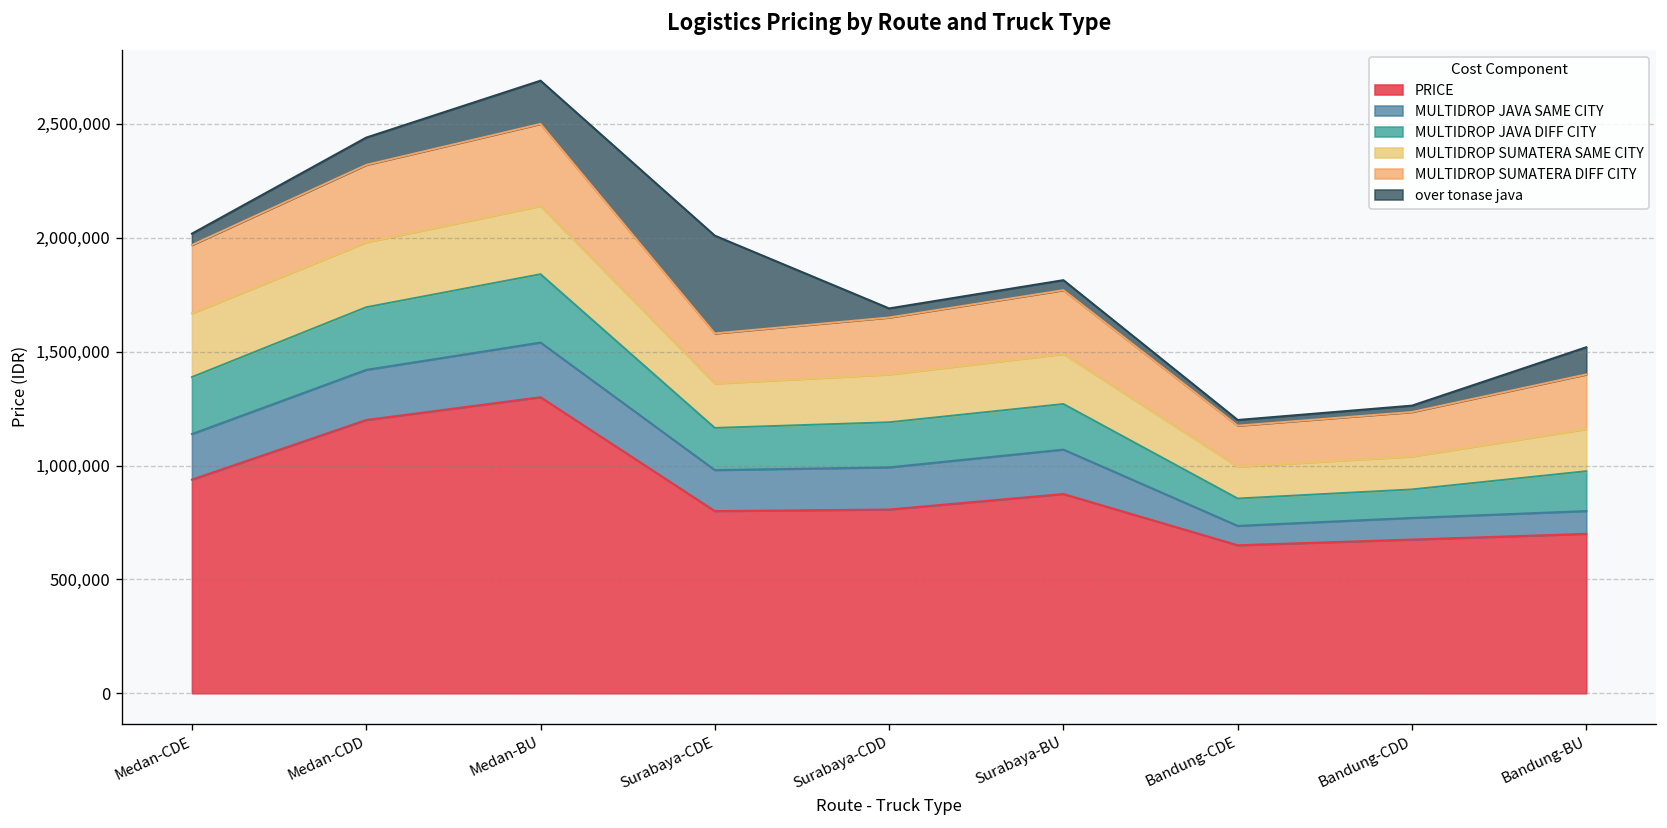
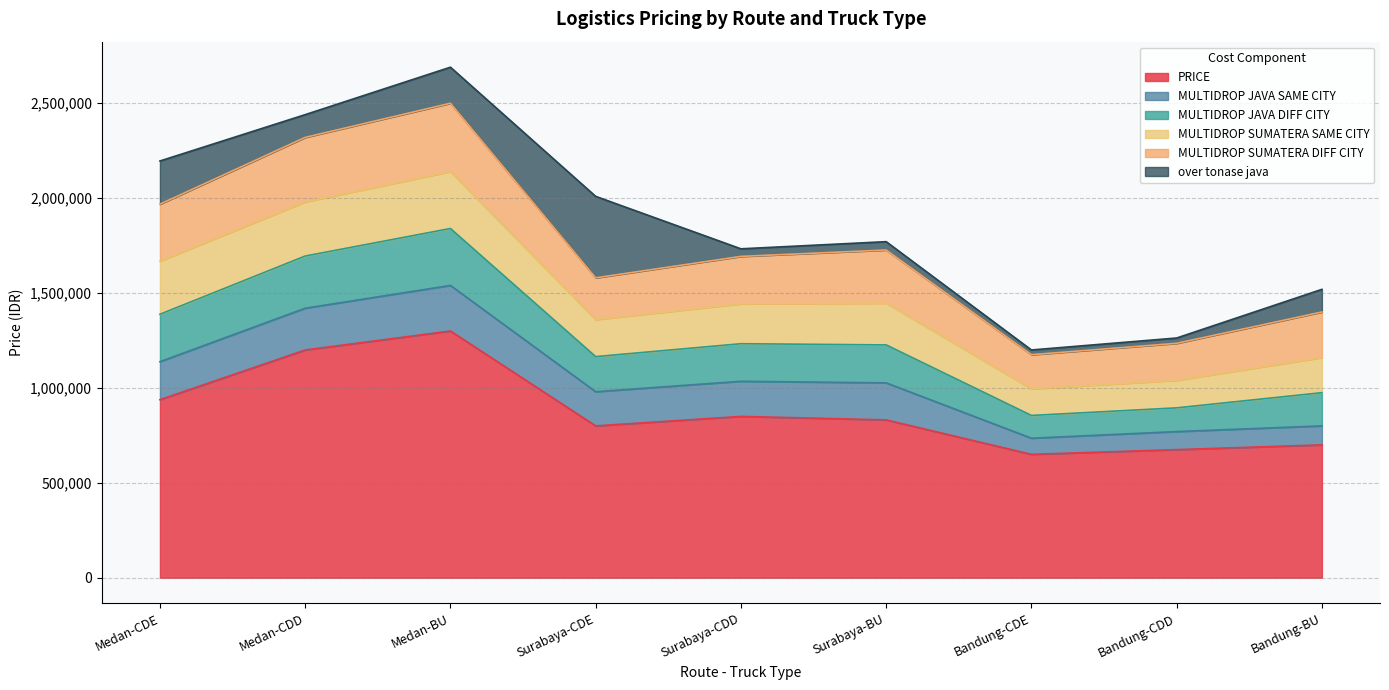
  {
    "PRICE": {
      "Medan-CDE": "940,000",
      "Medan-CDD": "1,200,000",
      "Medan-BU": "1,300,000",
      "Surabaya-CDE": "800,000",
-     "Surabaya-CDD": "810,000",
-     "Surabaya-BU": "880,000",
+     "Surabaya-CDD": "850,000",
+     "Surabaya-BU": "830,000",
      "Bandung-CDE": "650,000",
      "Bandung-CDD": "680,000",
      "Bandung-BU": "700,000"
    },
    "over tonase java": {
-     "Medan-CDE": "50,000",
+     "Medan-CDE": "230,000",
      "Medan-CDD": "120,000",
      "Medan-BU": "190,000",
      "Surabaya-CDE": "430,000",
      "Surabaya-CDD": "40,000",
      "Surabaya-BU": "40,000",
      "Bandung-CDE": "30,000",
      "Bandung-CDD": "30,000",
      "Bandung-BU": "120,000"
    }
  }
